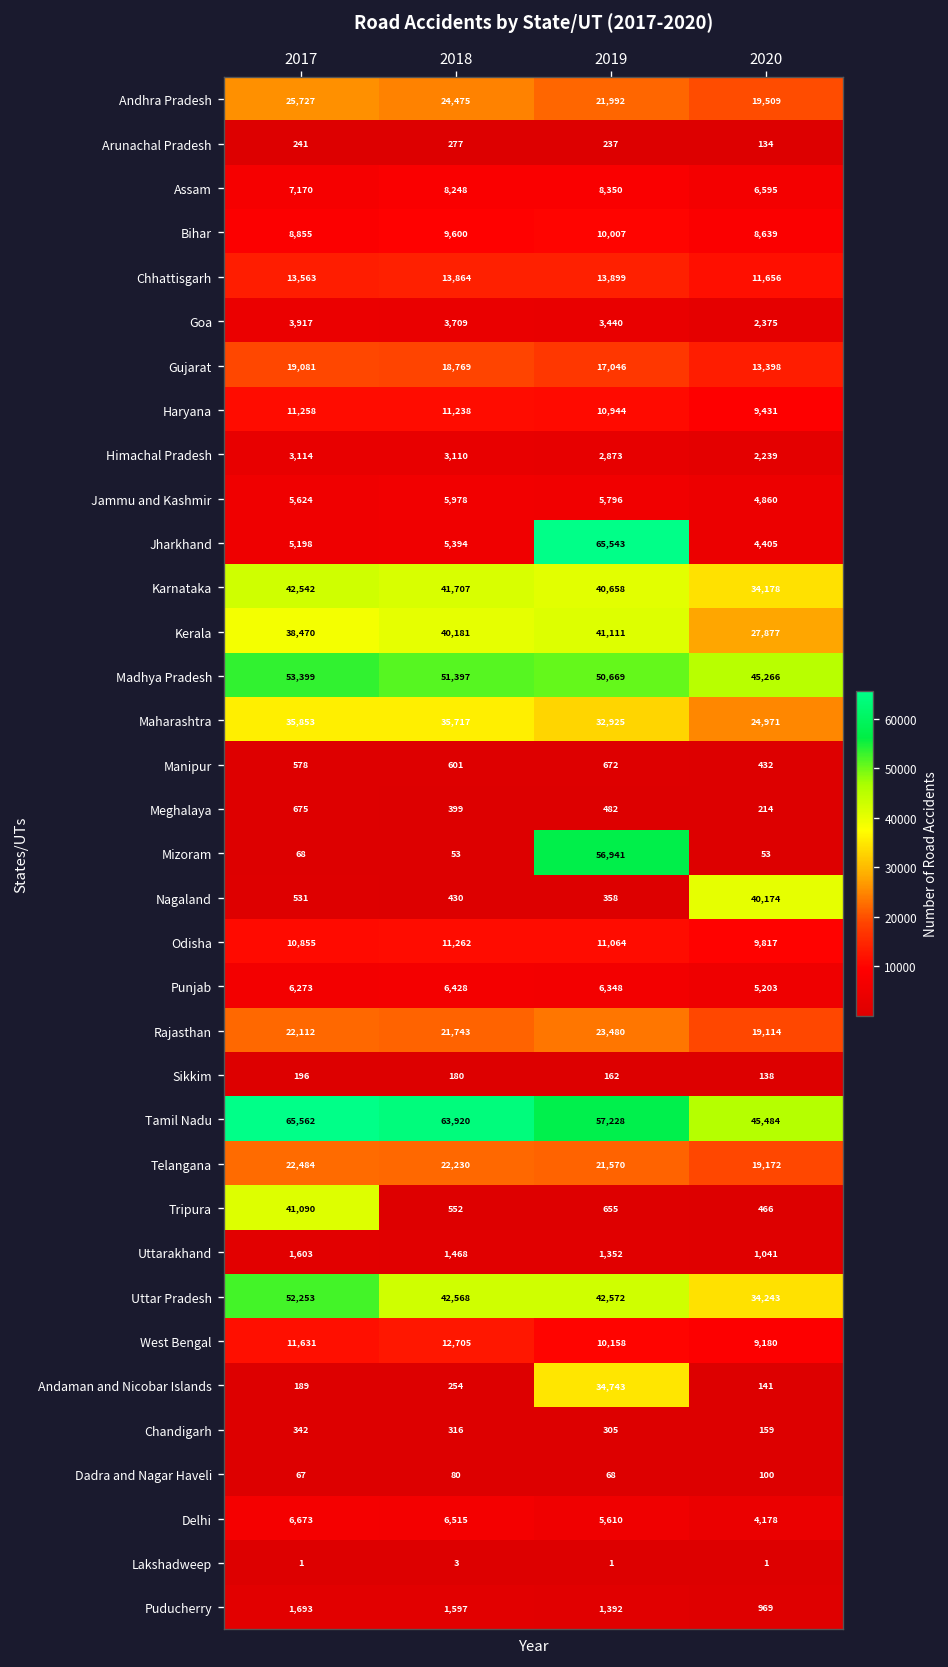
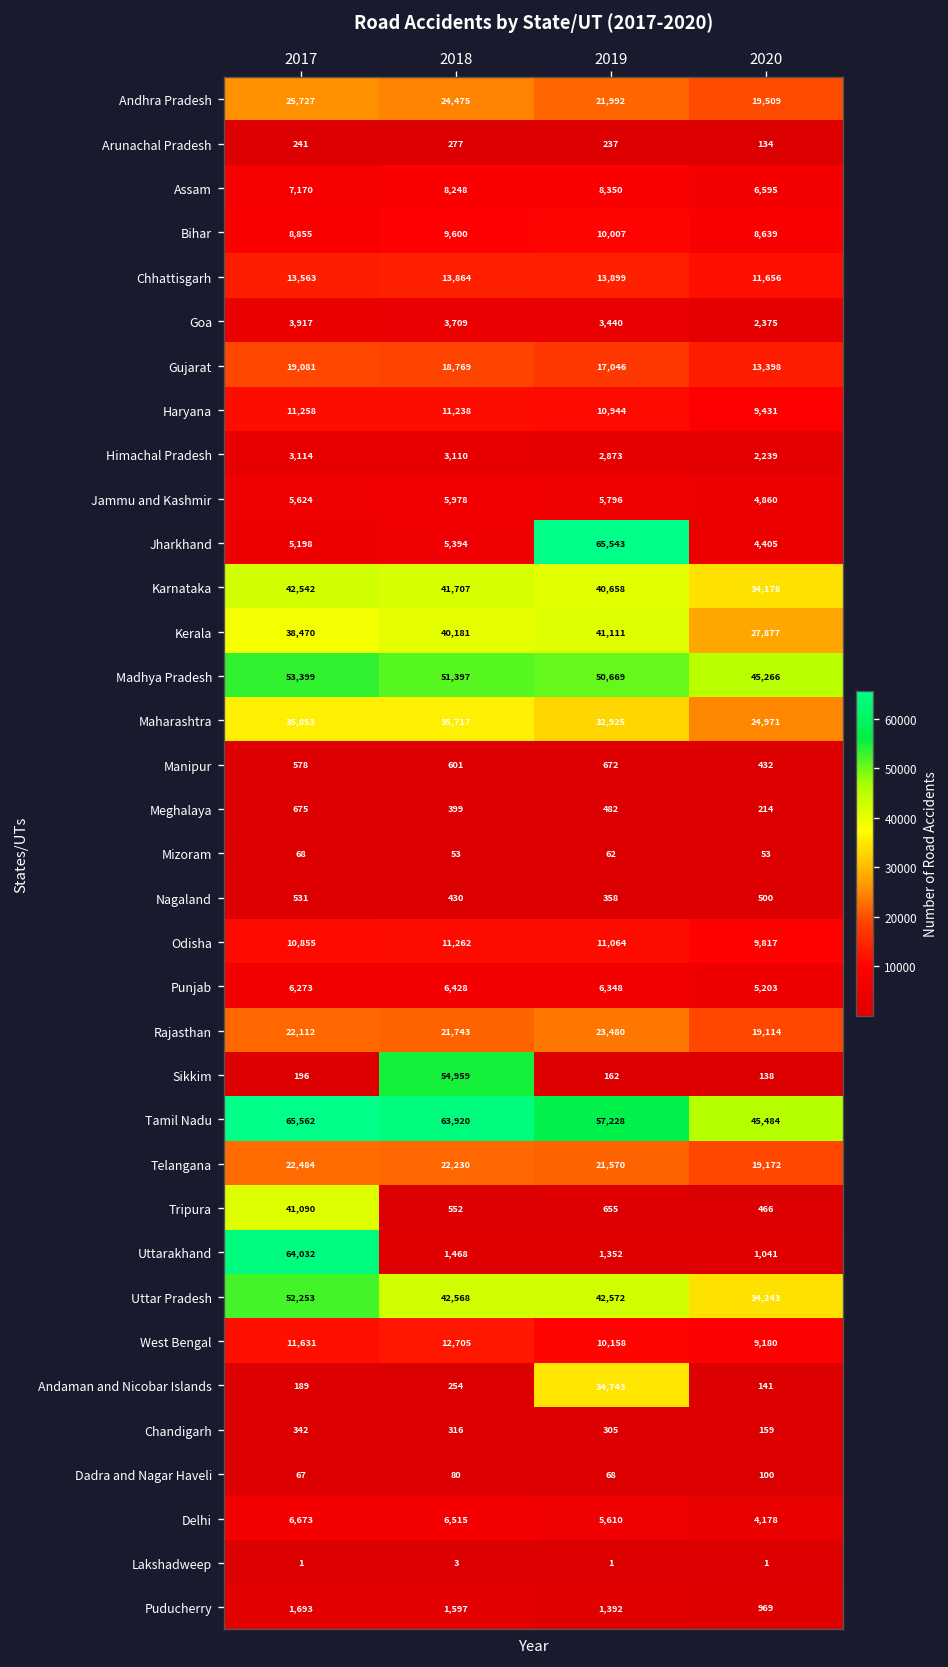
  {
    "Andhra Pradesh": {
      "2017": "25,727",
      "2018": "24,475",
      "2019": "21,992",
      "2020": "19,509"
    },
    "Arunachal Pradesh": {
      "2017": "241",
      "2018": "277",
      "2019": "237",
      "2020": "134"
    },
    "Assam": {
      "2017": "7,170",
      "2018": "8,248",
      "2019": "8,350",
      "2020": "6,595"
    },
    "Bihar": {
      "2017": "8,855",
      "2018": "9,600",
      "2019": "10,007",
      "2020": "8,639"
    },
    "Chhattisgarh": {
      "2017": "13,563",
      "2018": "13,864",
      "2019": "13,899",
      "2020": "11,656"
    },
    "Goa": {
      "2017": "3,917",
      "2018": "3,709",
      "2019": "3,440",
      "2020": "2,375"
    },
    "Gujarat": {
      "2017": "19,081",
      "2018": "18,769",
      "2019": "17,046",
      "2020": "13,398"
    },
    "Haryana": {
      "2017": "11,258",
      "2018": "11,238",
      "2019": "10,944",
      "2020": "9,431"
    },
    "Himachal Pradesh": {
      "2017": "3,114",
      "2018": "3,110",
      "2019": "2,873",
      "2020": "2,239"
    },
    "Jammu and Kashmir": {
      "2017": "5,624",
      "2018": "5,978",
      "2019": "5,796",
      "2020": "4,860"
    },
    "Jharkhand": {
      "2017": "5,198",
      "2018": "5,394",
      "2019": "65,543",
      "2020": "4,405"
    },
    "Karnataka": {
      "2017": "42,542",
      "2018": "41,707",
      "2019": "40,658",
      "2020": "34,178"
    },
    "Kerala": {
      "2017": "38,470",
      "2018": "40,181",
      "2019": "41,111",
      "2020": "27,877"
    },
    "Madhya Pradesh": {
      "2017": "53,399",
      "2018": "51,397",
      "2019": "50,669",
      "2020": "45,266"
    },
    "Maharashtra": {
      "2017": "35,853",
      "2018": "35,717",
      "2019": "32,925",
      "2020": "24,971"
    },
    "Manipur": {
      "2017": "578",
      "2018": "601",
      "2019": "672",
      "2020": "432"
    },
    "Meghalaya": {
      "2017": "675",
      "2018": "399",
      "2019": "482",
      "2020": "214"
    },
    "Mizoram": {
      "2017": "68",
      "2018": "53",
-     "2019": "56,941",
+     "2019": "62",
      "2020": "53"
    },
    "Nagaland": {
      "2017": "531",
      "2018": "430",
      "2019": "358",
-     "2020": "40,174"
+     "2020": "500"
    },
    "Odisha": {
      "2017": "10,855",
      "2018": "11,262",
      "2019": "11,064",
      "2020": "9,817"
    },
    "Punjab": {
      "2017": "6,273",
      "2018": "6,428",
      "2019": "6,348",
      "2020": "5,203"
    },
    "Rajasthan": {
      "2017": "22,112",
      "2018": "21,743",
      "2019": "23,480",
      "2020": "19,114"
    },
    "Sikkim": {
      "2017": "196",
-     "2018": "180",
+     "2018": "54,959",
      "2019": "162",
      "2020": "138"
    },
    "Tamil Nadu": {
      "2017": "65,562",
      "2018": "63,920",
      "2019": "57,228",
      "2020": "45,484"
    },
    "Telangana": {
      "2017": "22,484",
      "2018": "22,230",
      "2019": "21,570",
      "2020": "19,172"
    },
    "Tripura": {
      "2017": "41,090",
      "2018": "552",
      "2019": "655",
      "2020": "466"
    },
    "Uttarakhand": {
-     "2017": "1,603",
+     "2017": "64,032",
      "2018": "1,468",
      "2019": "1,352",
      "2020": "1,041"
    },
    "Uttar Pradesh": {
      "2017": "52,253",
      "2018": "42,568",
      "2019": "42,572",
      "2020": "34,243"
    },
    "West Bengal": {
      "2017": "11,631",
      "2018": "12,705",
      "2019": "10,158",
      "2020": "9,180"
    },
    "Andaman and Nicobar Islands": {
      "2017": "189",
      "2018": "254",
      "2019": "34,743",
      "2020": "141"
    },
    "Chandigarh": {
      "2017": "342",
      "2018": "316",
      "2019": "305",
      "2020": "159"
    },
    "Dadra and Nagar Haveli": {
      "2017": "67",
      "2018": "80",
      "2019": "68",
      "2020": "100"
    },
    "Delhi": {
      "2017": "6,673",
      "2018": "6,515",
      "2019": "5,610",
      "2020": "4,178"
    },
    "Lakshadweep": {
      "2017": "1",
      "2018": "3",
      "2019": "1",
      "2020": "1"
    },
    "Puducherry": {
      "2017": "1,693",
      "2018": "1,597",
      "2019": "1,392",
      "2020": "969"
    }
  }
